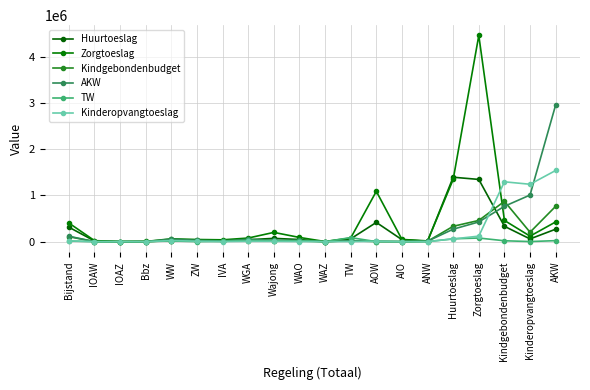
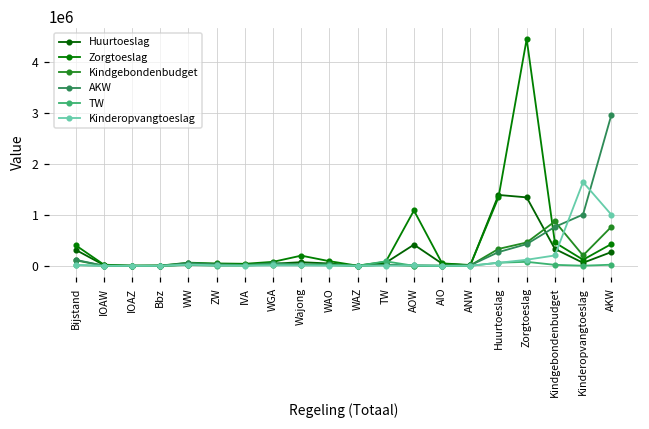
  {
    "Kinderopvangtoeslag": {
-     "Kindgebondenbudget": 1300000,
-     "Kinderopvangtoeslag": 1200000,
-     "AKW": 1500000
+     "Kindgebondenbudget": 200000,
+     "Kinderopvangtoeslag": 1600000,
+     "AKW": 1000000
    }
  }
